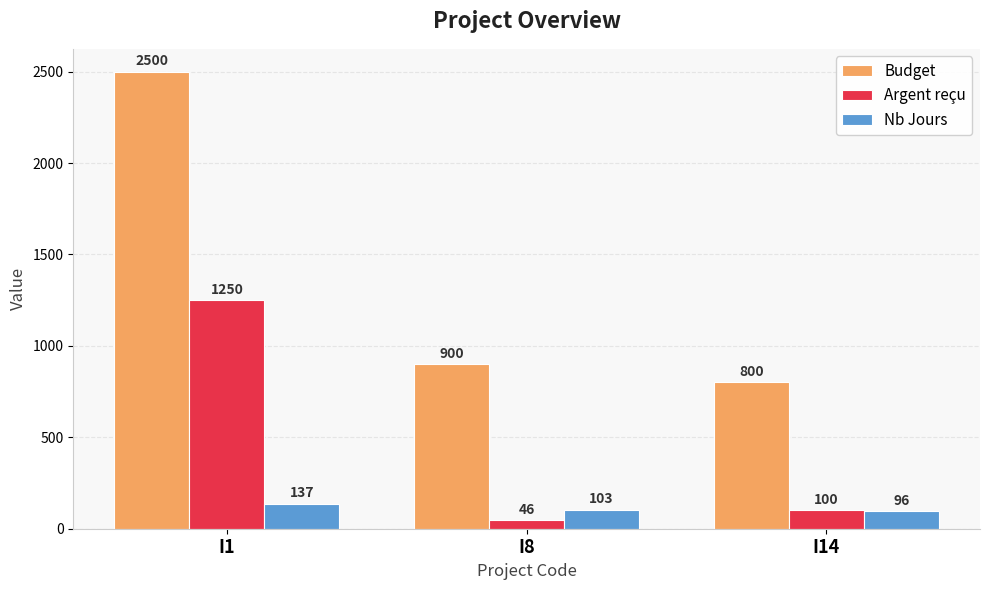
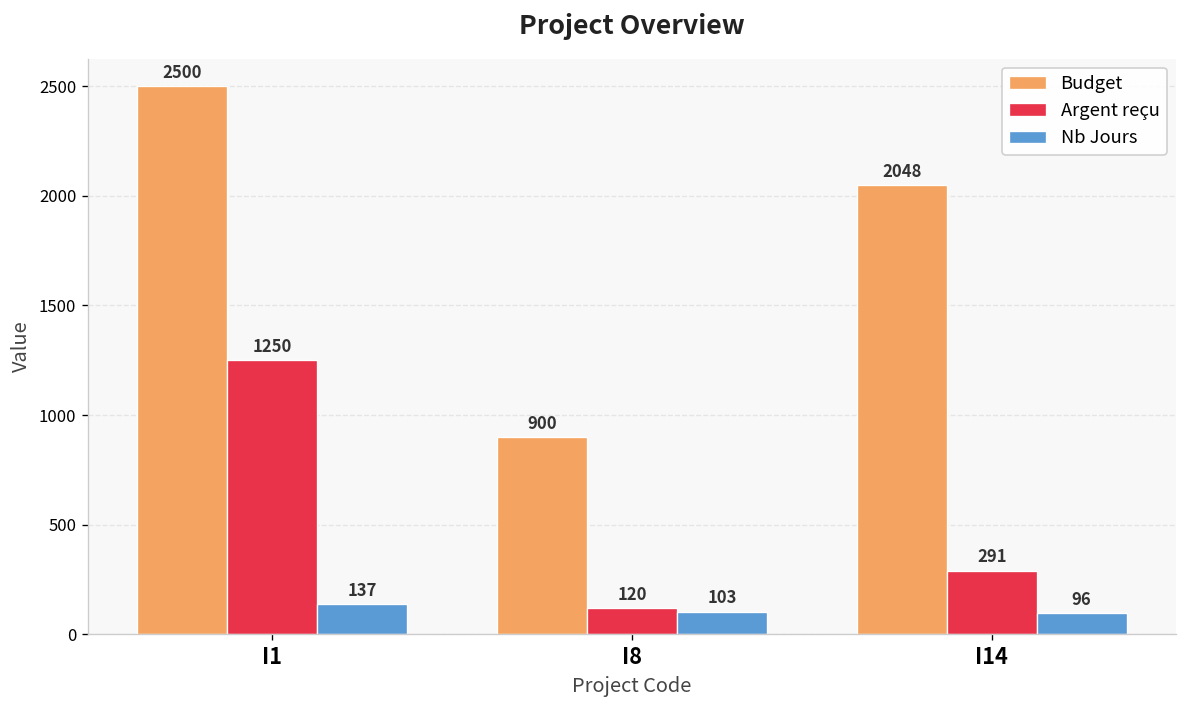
  {
    "Budget": {
      "I1": 2500,
      "I8": 900,
-     "I14": 800
+     "I14": 2048
    },
    "Argent reçu": {
      "I1": 1250,
-     "I8": 46,
-     "I14": 100
+     "I8": 120,
+     "I14": 291
    },
    "Nb Jours": {
      "I1": 137,
      "I8": 103,
      "I14": 96
    }
  }
